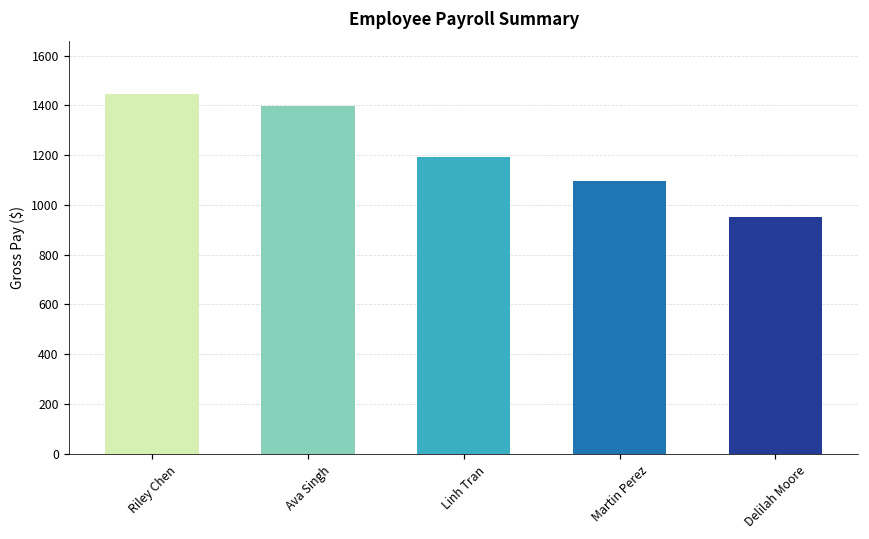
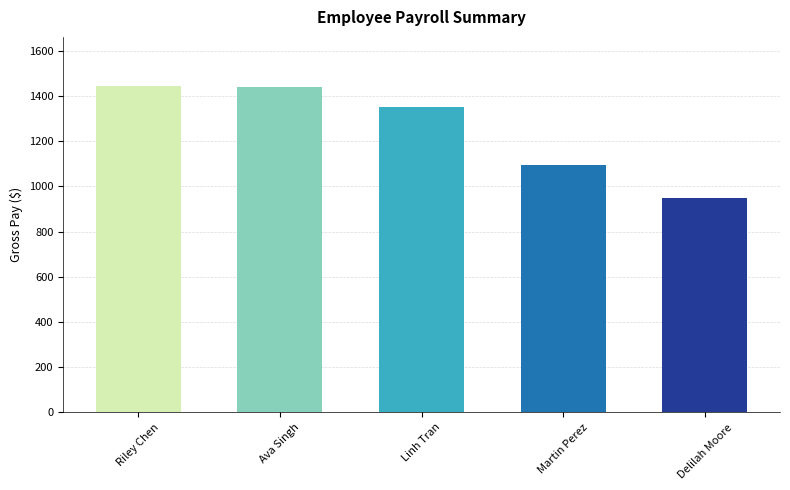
  {
    "Riley Chen": 1440,
-   "Ava Singh": 1400,
-   "Linh Tran": 1190,
+   "Ava Singh": 1440,
+   "Linh Tran": 1350,
    "Martin Perez": 1100,
    "Delilah Moore": 950
  }
